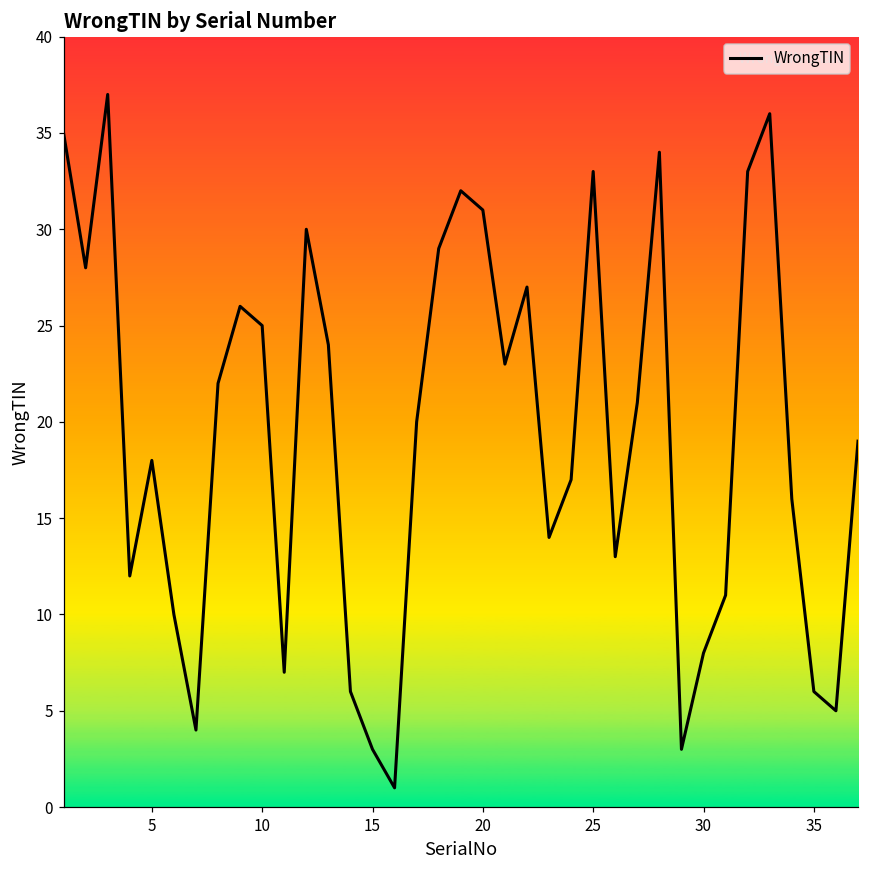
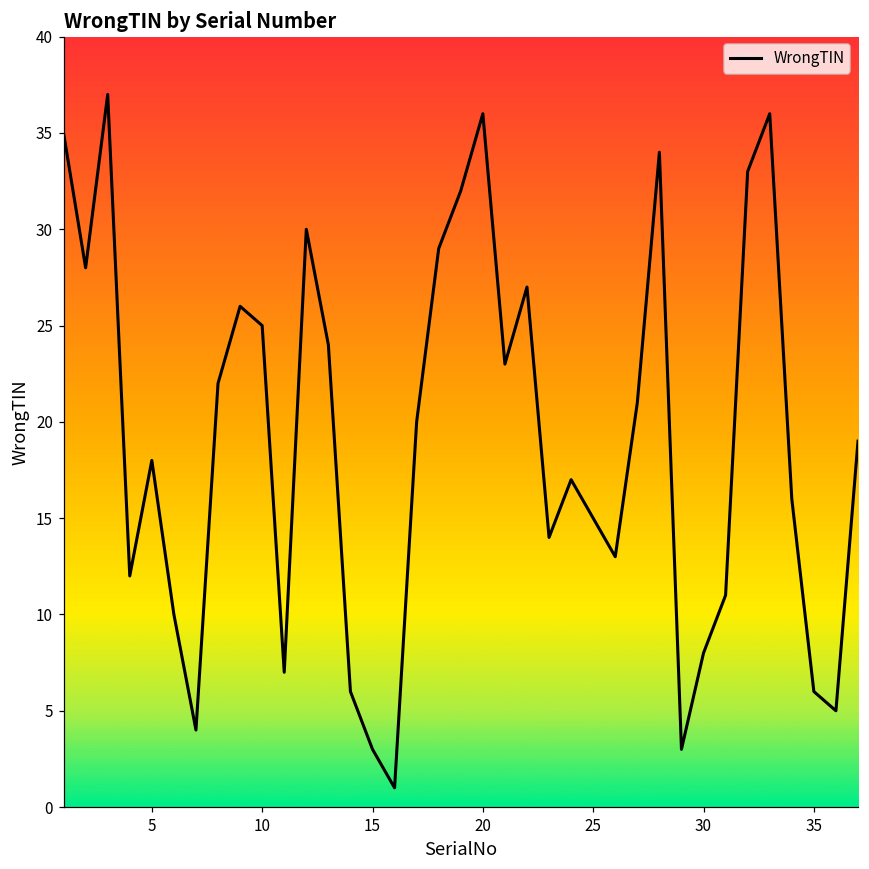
  {
    "5": 18,
    "10": 25,
    "15": 3,
-   "20": 31,
-   "25": 33,
+   "20": 36,
+   "25": 15,
    "30": 8,
    "35": 6
  }
